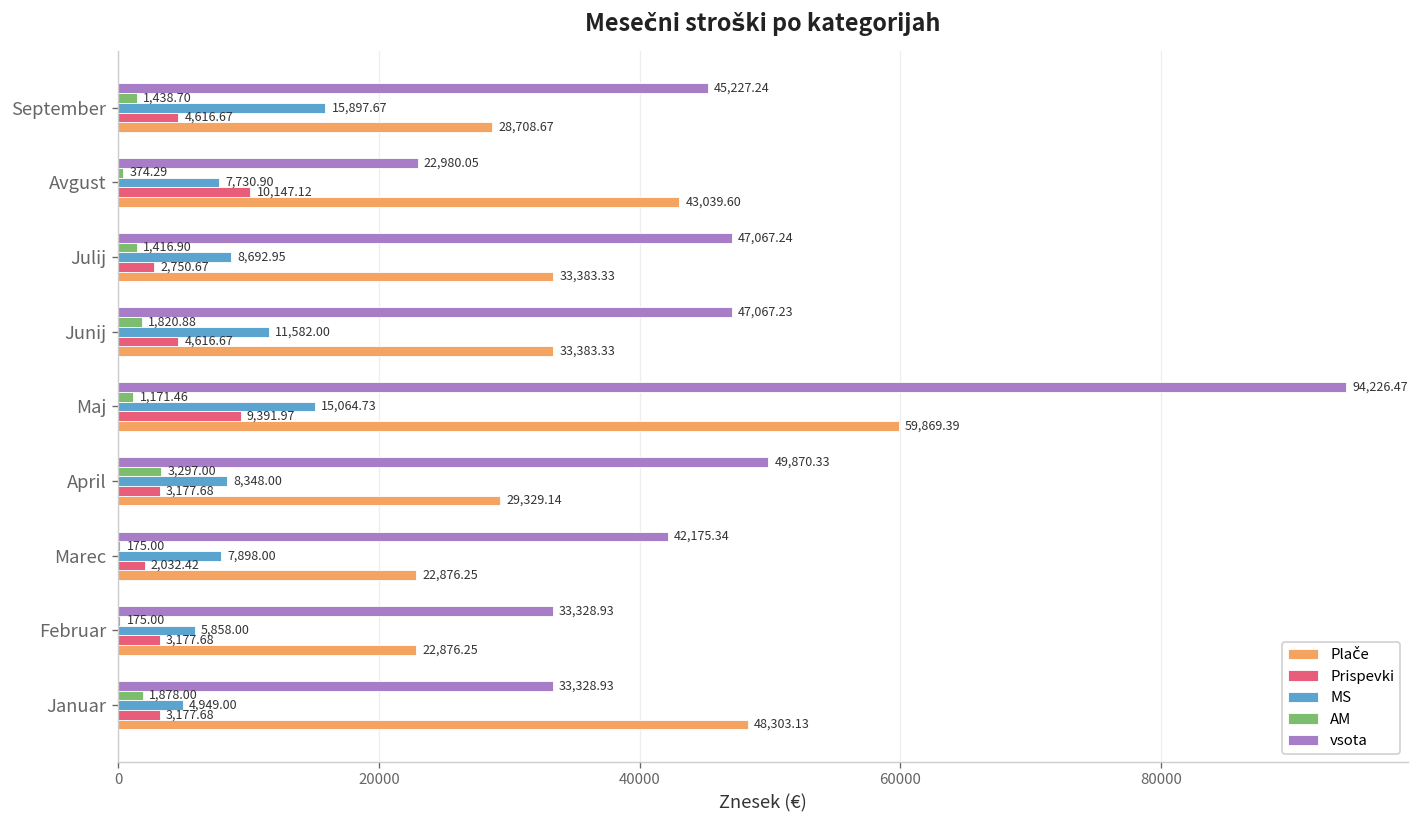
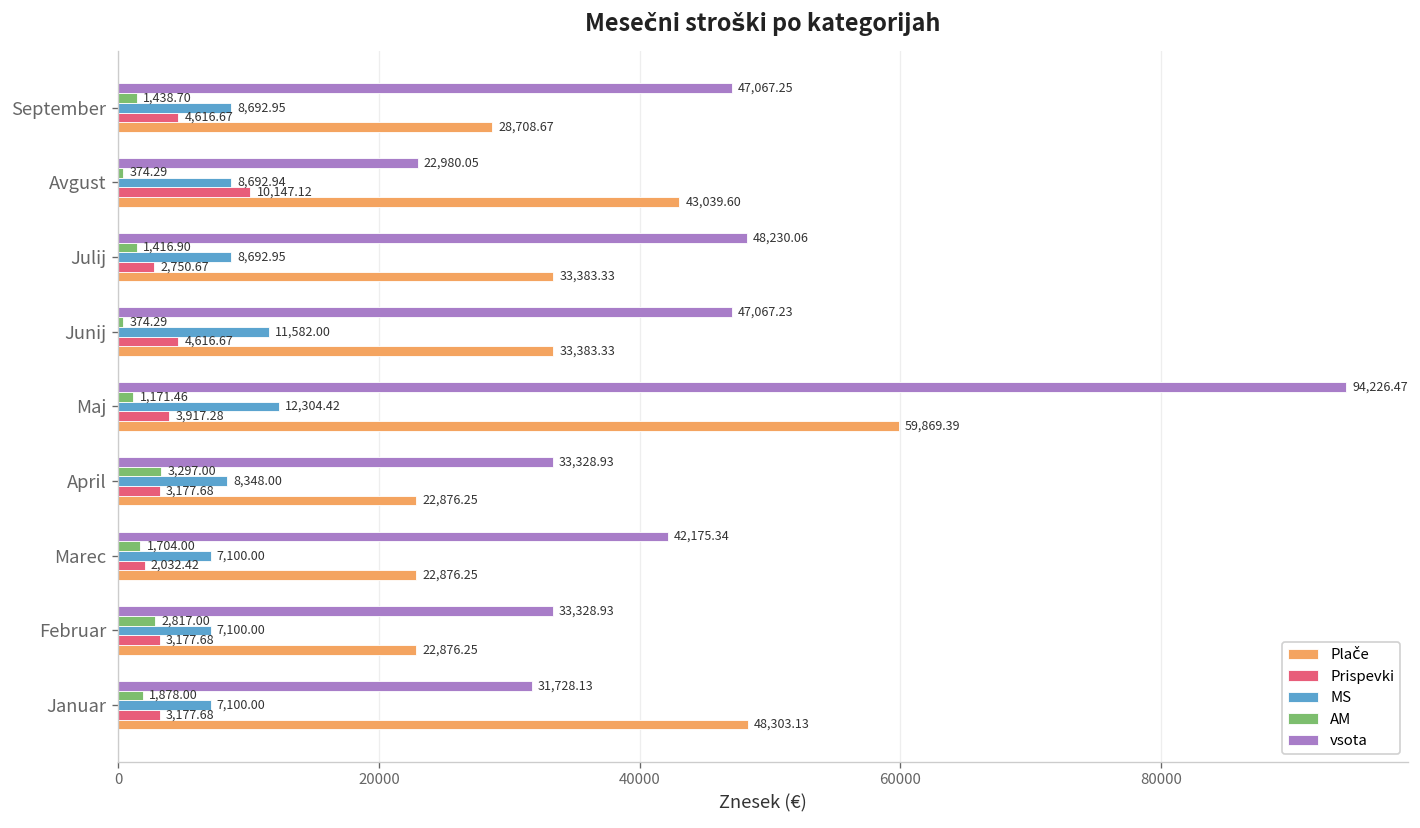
  {
    "Plače": {
      "September": "28,708.67",
      "Avgust": "43,039.60",
      "Julij": "33,383.33",
      "Junij": "33,383.33",
      "Maj": "59,869.39",
-     "April": "29,329.14",
+     "April": "22,876.25",
      "Marec": "22,876.25",
      "Februar": "22,876.25",
      "Januar": "48,303.13"
    },
    "Prispevki": {
      "September": "4,616.67",
      "Avgust": "10,147.12",
      "Julij": "2,750.67",
      "Junij": "4,616.67",
-     "Maj": "9,391.97",
+     "Maj": "3,917.28",
      "April": "3,177.68",
      "Marec": "2,032.42",
      "Februar": "3,177.68",
      "Januar": "3,177.68"
    },
    "MS": {
-     "September": "15,897.67",
-     "Avgust": "7,730.90",
+     "September": "8,692.95",
+     "Avgust": "8,692.94",
      "Julij": "8,692.95",
      "Junij": "11,582.00",
-     "Maj": "15,064.73",
+     "Maj": "12,304.42",
      "April": "8,348.00",
-     "Marec": "7,898.00",
-     "Februar": "5,858.00",
-     "Januar": "4,949.00"
+     "Marec": "7,100.00",
+     "Februar": "7,100.00",
+     "Januar": "7,100.00"
    },
    "AM": {
      "September": "1,438.70",
      "Avgust": "374.29",
      "Julij": "1,416.90",
-     "Junij": "1,820.88",
+     "Junij": "374.29",
      "Maj": "1,171.46",
      "April": "3,297.00",
-     "Marec": "175.00",
-     "Februar": "175.00",
+     "Marec": "1,704.00",
+     "Februar": "2,817.00",
      "Januar": "1,878.00"
    },
    "vsota": {
-     "September": "45,227.24",
+     "September": "47,067.25",
      "Avgust": "22,980.05",
-     "Julij": "47,067.24",
+     "Julij": "48,230.06",
      "Junij": "47,067.23",
      "Maj": "94,226.47",
-     "April": "49,870.33",
+     "April": "33,328.93",
      "Marec": "42,175.34",
      "Februar": "33,328.93",
-     "Januar": "33,328.93"
+     "Januar": "31,728.13"
    }
  }
